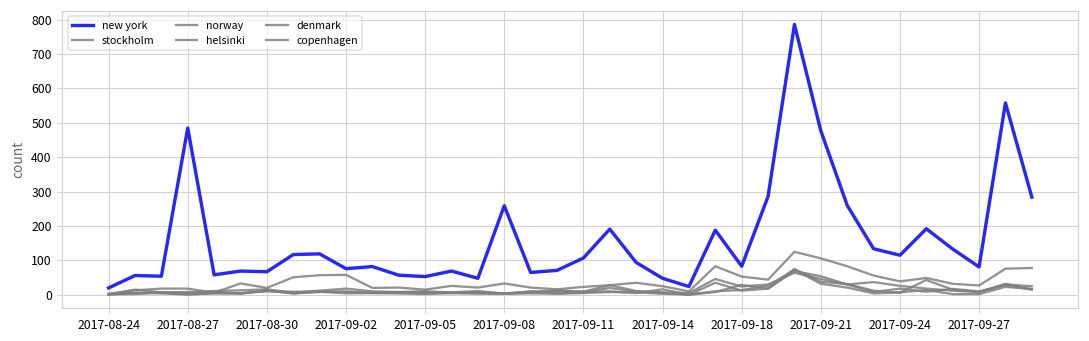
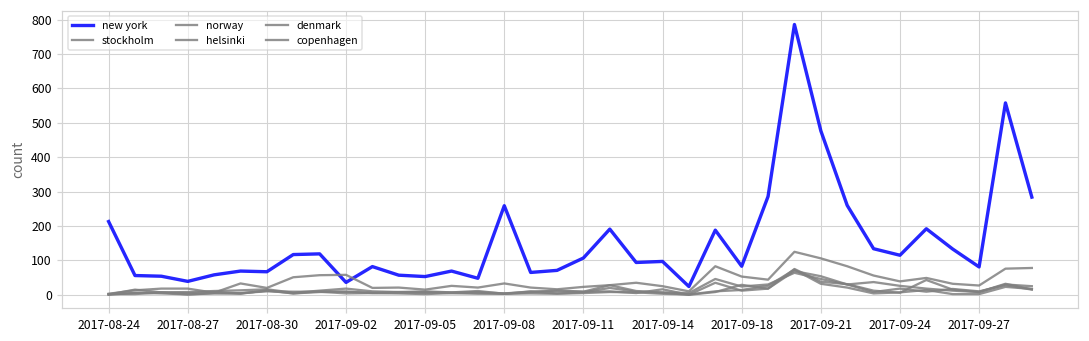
  {
    "new york": {
-     "2017-08-24": 20,
-     "2017-08-27": 490,
+     "2017-08-24": 210,
+     "2017-08-27": 40,
      "2017-08-30": 70,
-     "2017-09-02": 80,
+     "2017-09-02": 40,
      "2017-09-05": 50,
      "2017-09-08": 260,
      "2017-09-11": 110,
-     "2017-09-14": 50,
+     "2017-09-14": 100,
      "2017-09-18": 80,
      "2017-09-21": 480,
      "2017-09-24": 120,
      "2017-09-27": 80
    }
  }
